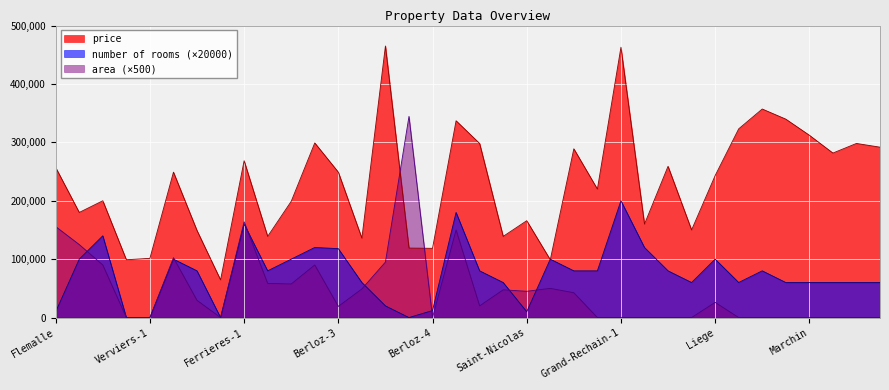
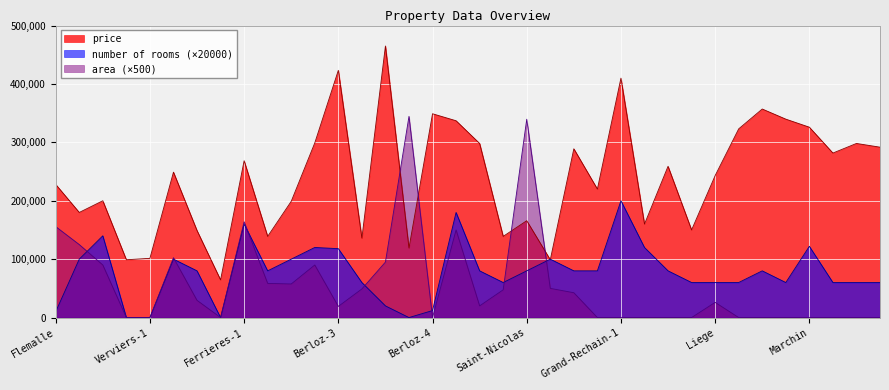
  {
    "price": {
-     "Flemalle": "260,000",
+     "Flemalle": "230,000",
      "Verviers-1": "100,000",
      "Ferrieres-1": "270,000",
-     "Berloz-3": "250,000",
-     "Berloz-4": "120,000",
+     "Berloz-3": "420,000",
+     "Berloz-4": "350,000",
      "Saint-Nicolas": "170,000",
-     "Grand-Rechain-1": "460,000",
+     "Grand-Rechain-1": "410,000",
      "Liege": "240,000",
-     "Marchin": "310,000"
+     "Marchin": "330,000"
    },
    "number of rooms (×20000)": {
      "Flemalle": "10,000",
      "Berloz-3": "120,000",
      "Berloz-4": "10,000",
-     "Saint-Nicolas": "10,000",
+     "Saint-Nicolas": "80,000",
      "Grand-Rechain-1": "200,000",
-     "Liege": "100,000",
-     "Marchin": "60,000"
+     "Liege": "60,000",
+     "Marchin": "120,000"
    },
    "area (×500)": {
      "Flemalle": "160,000",
      "Berloz-3": "20,000",
      "Berloz-4": "0",
-     "Saint-Nicolas": "50,000",
+     "Saint-Nicolas": "340,000",
      "Grand-Rechain-1": "0",
      "Liege": "30,000",
      "Marchin": "0"
    }
  }
